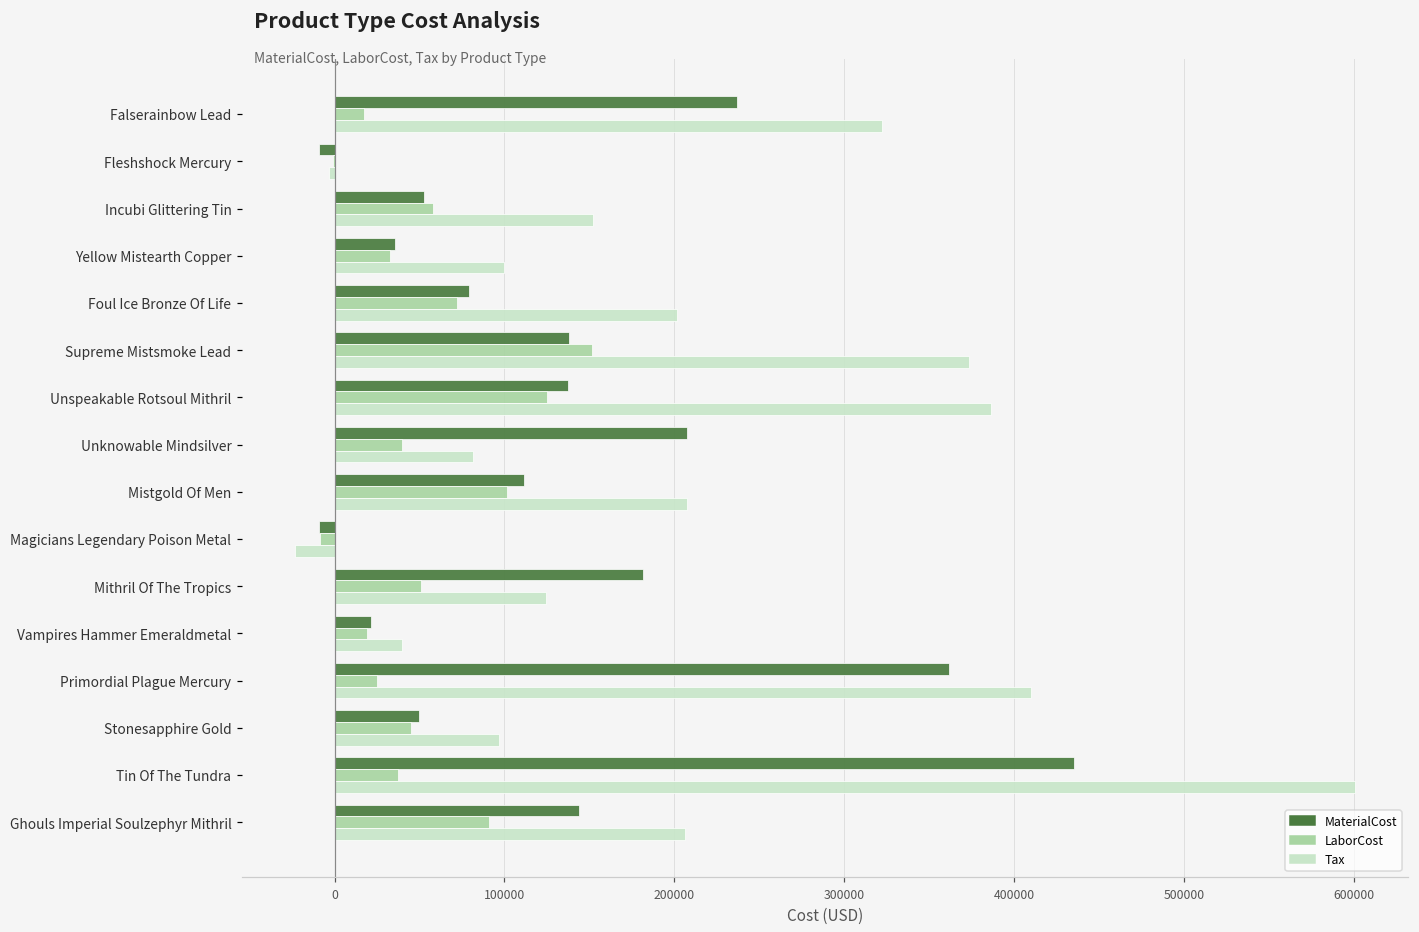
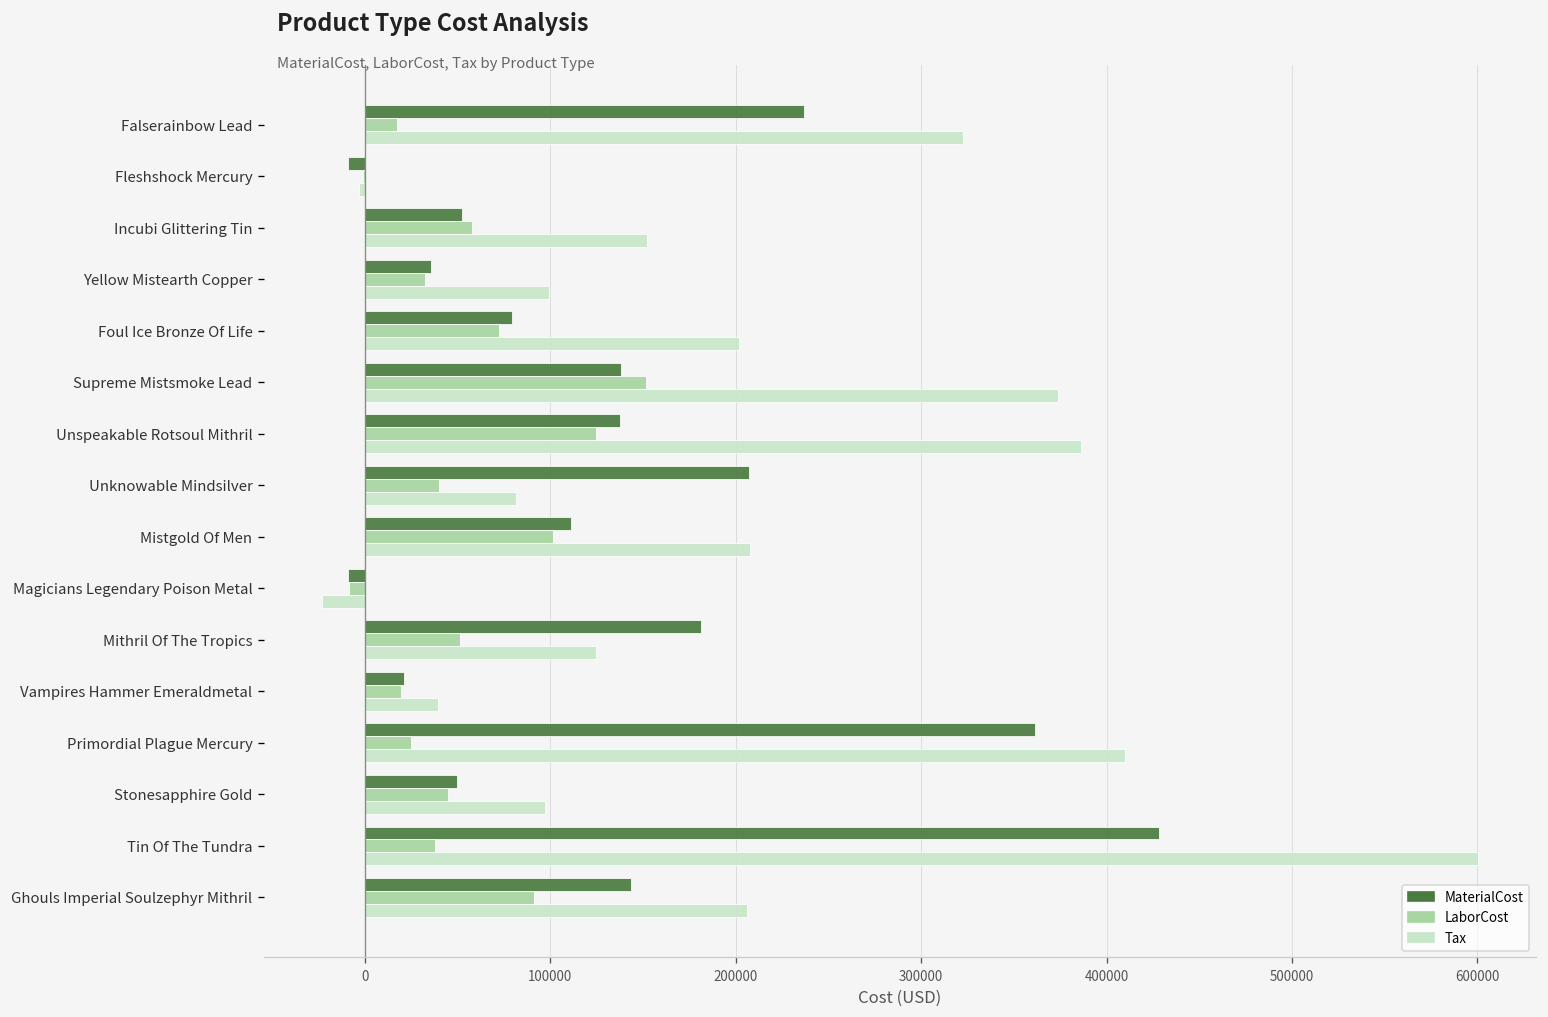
  {
    "MaterialCost": {
      "Falserainbow Lead": 237000,
      "Fleshshock Mercury": -9000,
      "Incubi Glittering Tin": 52000,
      "Yellow Mistearth Copper": 36000,
      "Foul Ice Bronze Of Life": 79000,
      "Supreme Mistsmoke Lead": 138000,
      "Unspeakable Rotsoul Mithril": 137000,
      "Unknowable Mindsilver": 207000,
      "Mistgold Of Men": 111000,
      "Magicians Legendary Poison Metal": -9000,
      "Mithril Of The Tropics": 182000,
      "Vampires Hammer Emeraldmetal": 21000,
      "Primordial Plague Mercury": 362000,
      "Stonesapphire Gold": 49000,
-     "Tin Of The Tundra": 435000,
+     "Tin Of The Tundra": 429000,
      "Ghouls Imperial Soulzephyr Mithril": 144000
    }
  }
